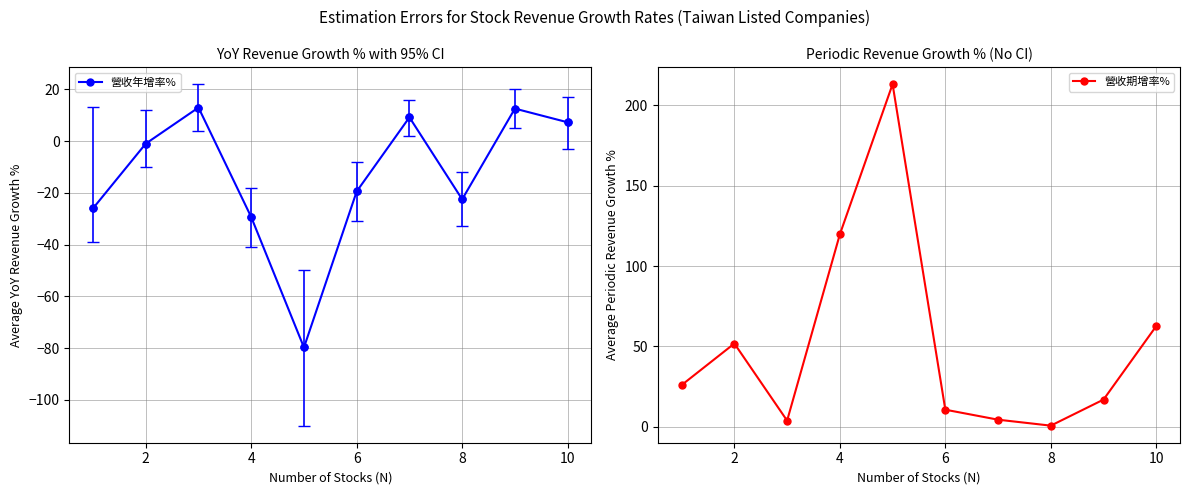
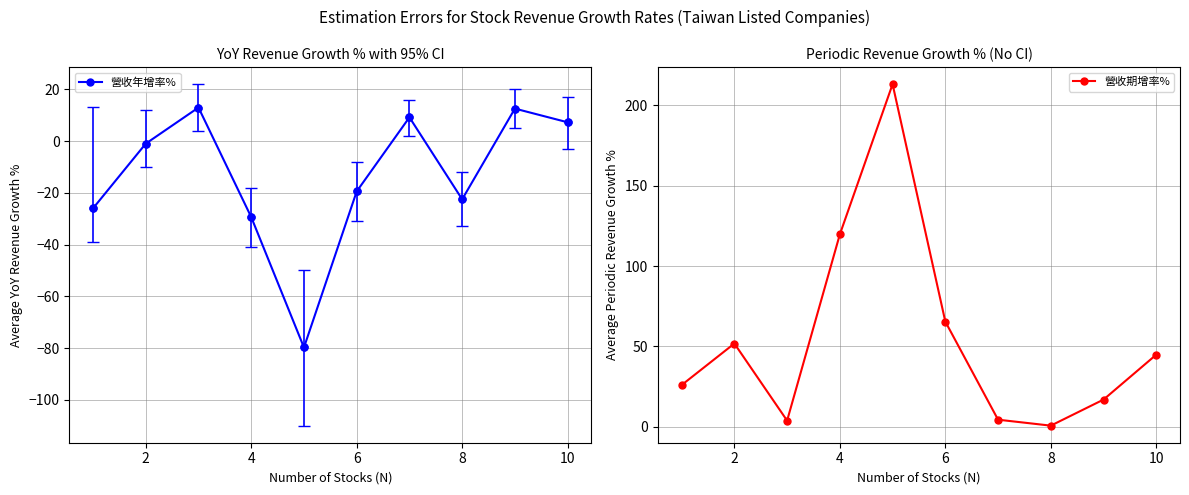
  {
    "Periodic Revenue Growth % (No CI)": {
      "2": 52,
      "4": 120,
-     "6": 11,
+     "6": 65,
      "8": 1,
-     "10": 63
+     "10": 45
    }
  }
